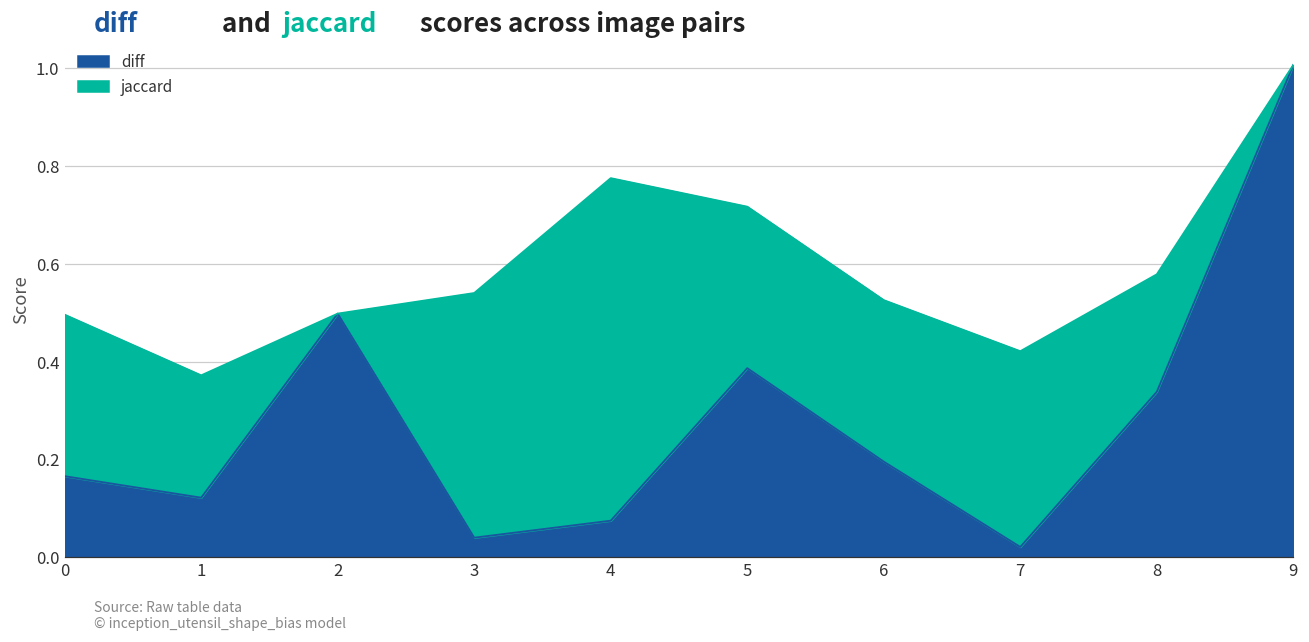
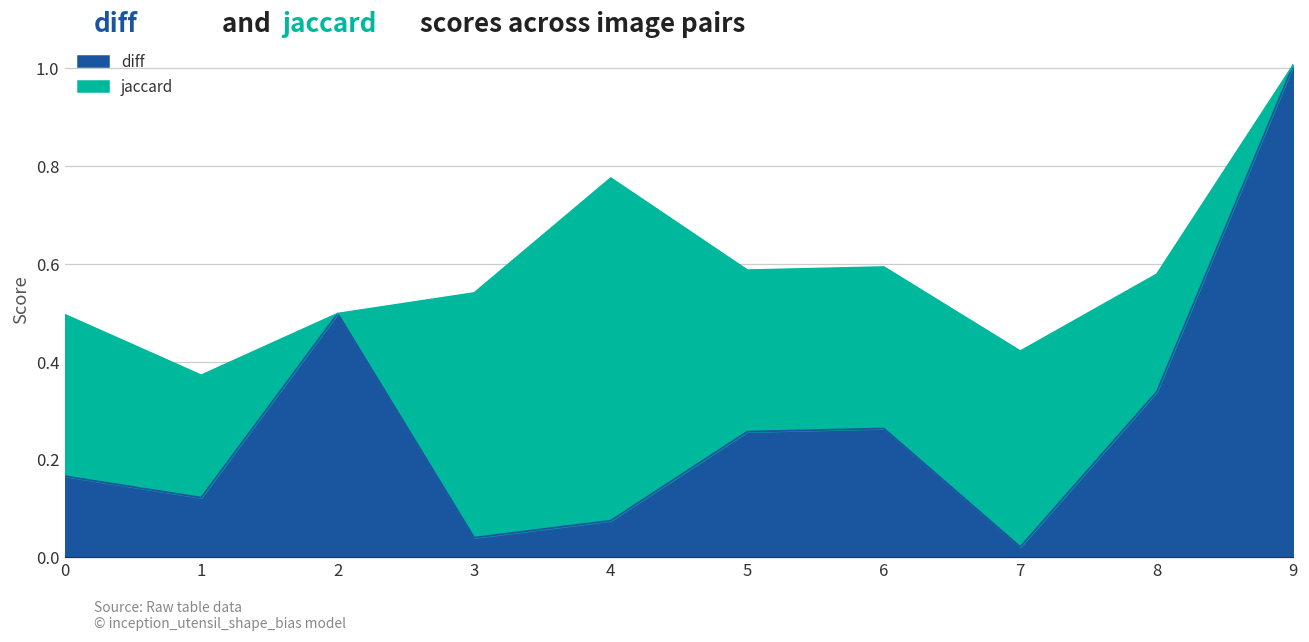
  {
    "diff": {
      "0": 0.17,
      "1": 0.12,
      "3": 0.04,
      "4": 0.08,
-     "5": 0.39,
-     "6": 0.20,
+     "5": 0.26,
+     "6": 0.26,
      "7": 0.02,
      "8": 0.34
    },
    "jaccard": {
      "0": 0.33,
      "1": 0.25,
      "3": 0.50,
      "4": 0.70,
      "5": 0.33,
      "6": 0.33,
      "7": 0.40,
      "8": 0.24
    }
  }
